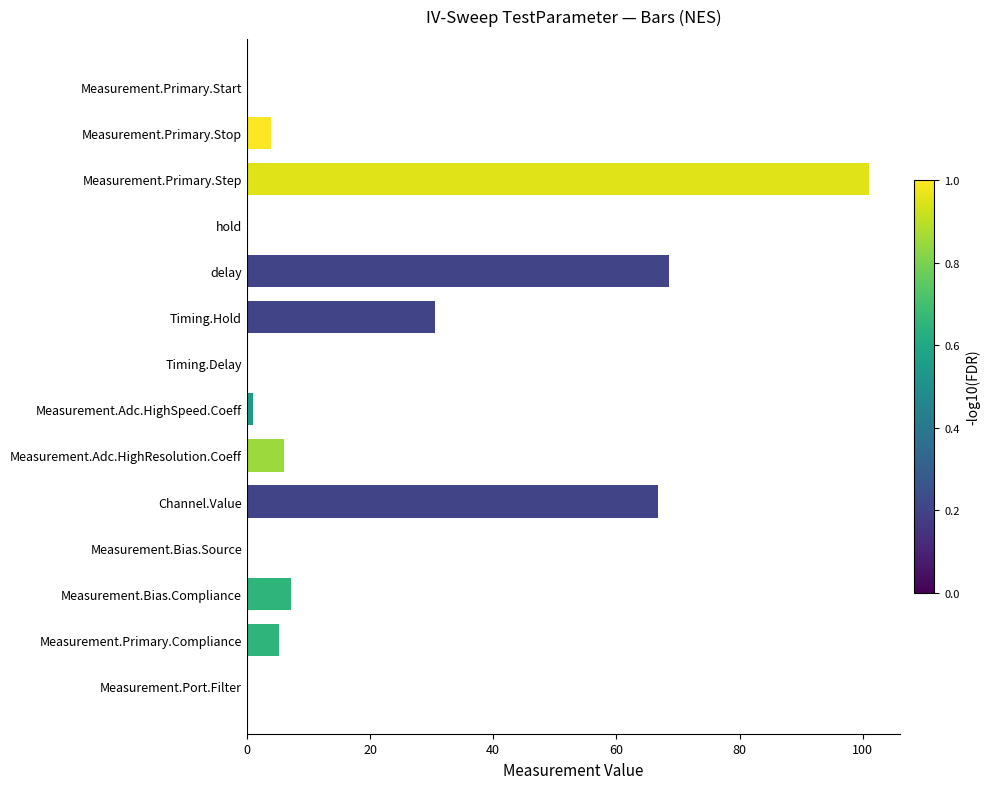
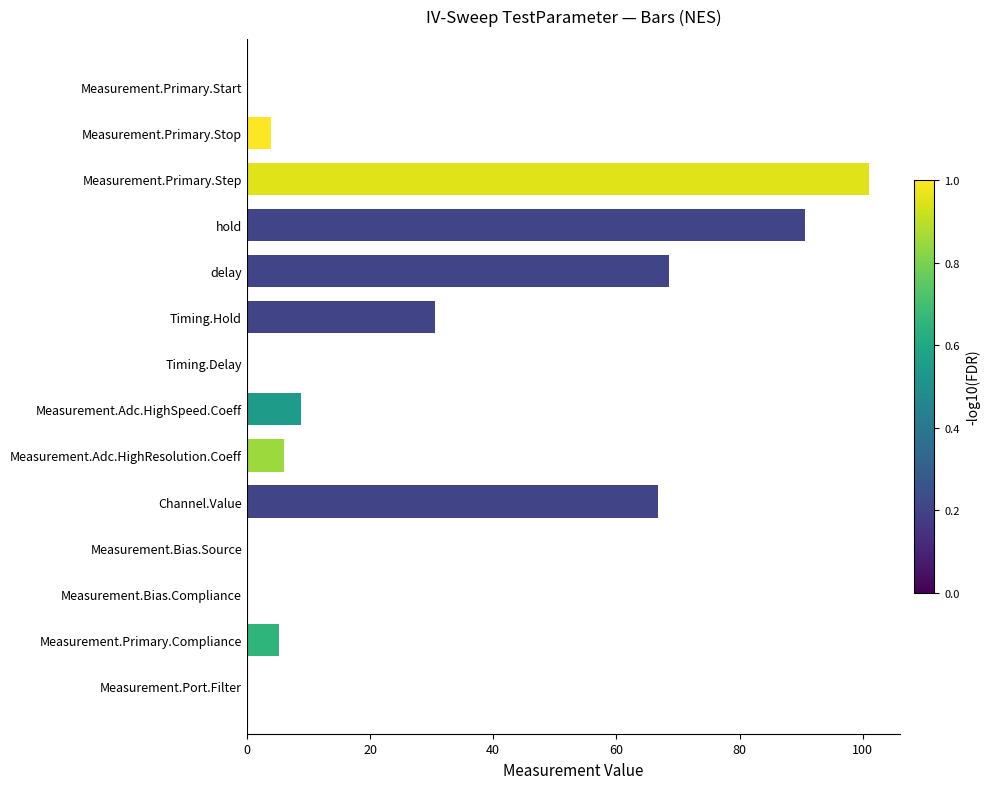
  {
    "Measurement.Primary.Start": 0,
    "Measurement.Primary.Stop": 4,
    "Measurement.Primary.Step": 101,
-   "hold": 0,
+   "hold": 91,
    "delay": 69,
    "Timing.Hold": 31,
    "Timing.Delay": 0,
-   "Measurement.Adc.HighSpeed.Coeff": 1,
+   "Measurement.Adc.HighSpeed.Coeff": 9,
    "Measurement.Adc.HighResolution.Coeff": 6,
    "Channel.Value": 67,
    "Measurement.Bias.Source": 0,
-   "Measurement.Bias.Compliance": 7,
+   "Measurement.Bias.Compliance": 0,
    "Measurement.Primary.Compliance": 5,
    "Measurement.Port.Filter": 0
  }
